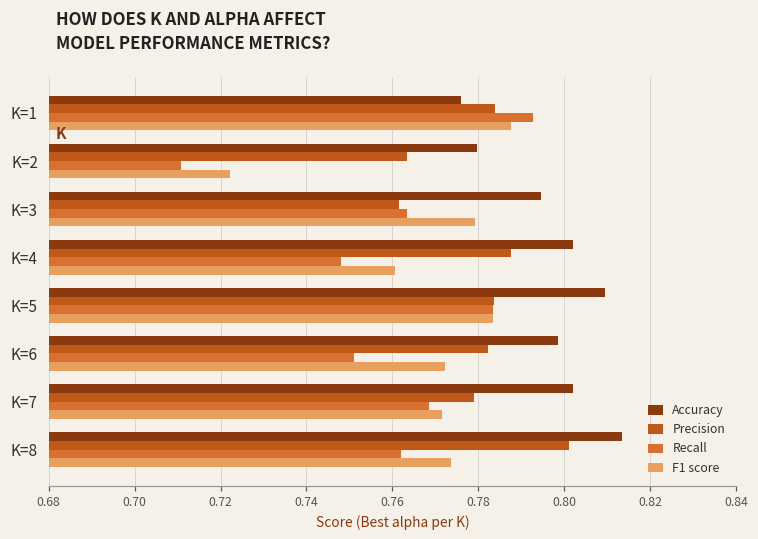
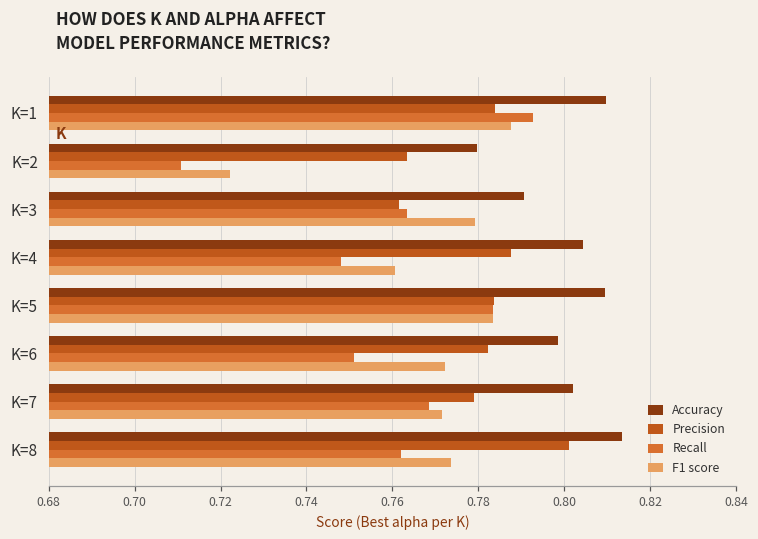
  {
    "Accuracy": {
-     "K=1": 0.776,
+     "K=1": 0.810,
      "K=2": 0.780,
-     "K=3": 0.795,
-     "K=4": 0.802,
+     "K=3": 0.791,
+     "K=4": 0.804,
      "K=5": 0.810,
      "K=6": 0.798,
      "K=7": 0.802,
      "K=8": 0.813
    },
    "F1 score": {
      "K=1": 0.788,
      "K=2": 0.722,
      "K=3": 0.779,
      "K=4": 0.761,
      "K=5": 0.783,
      "K=6": 0.772,
      "K=7": 0.772,
      "K=8": 0.774
    }
  }
